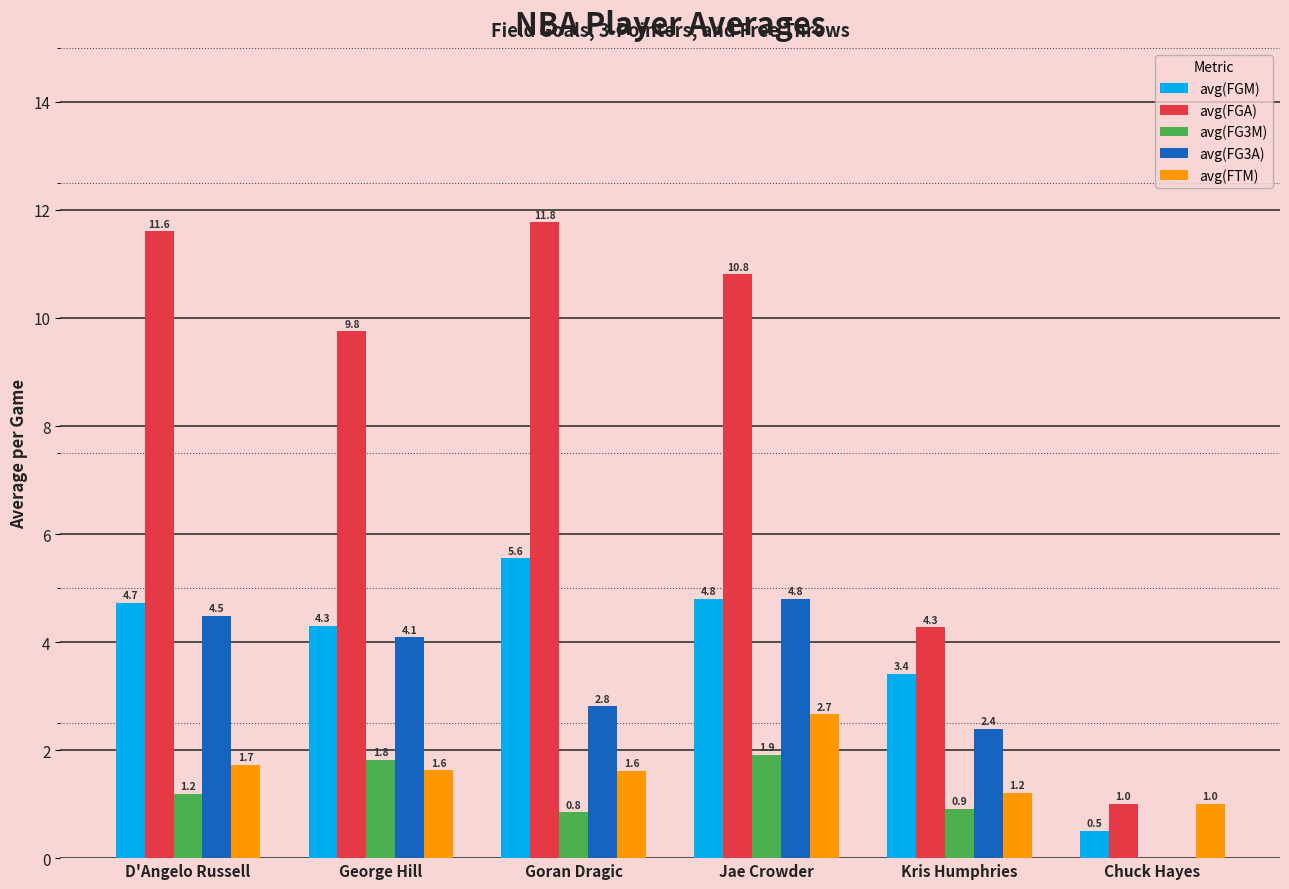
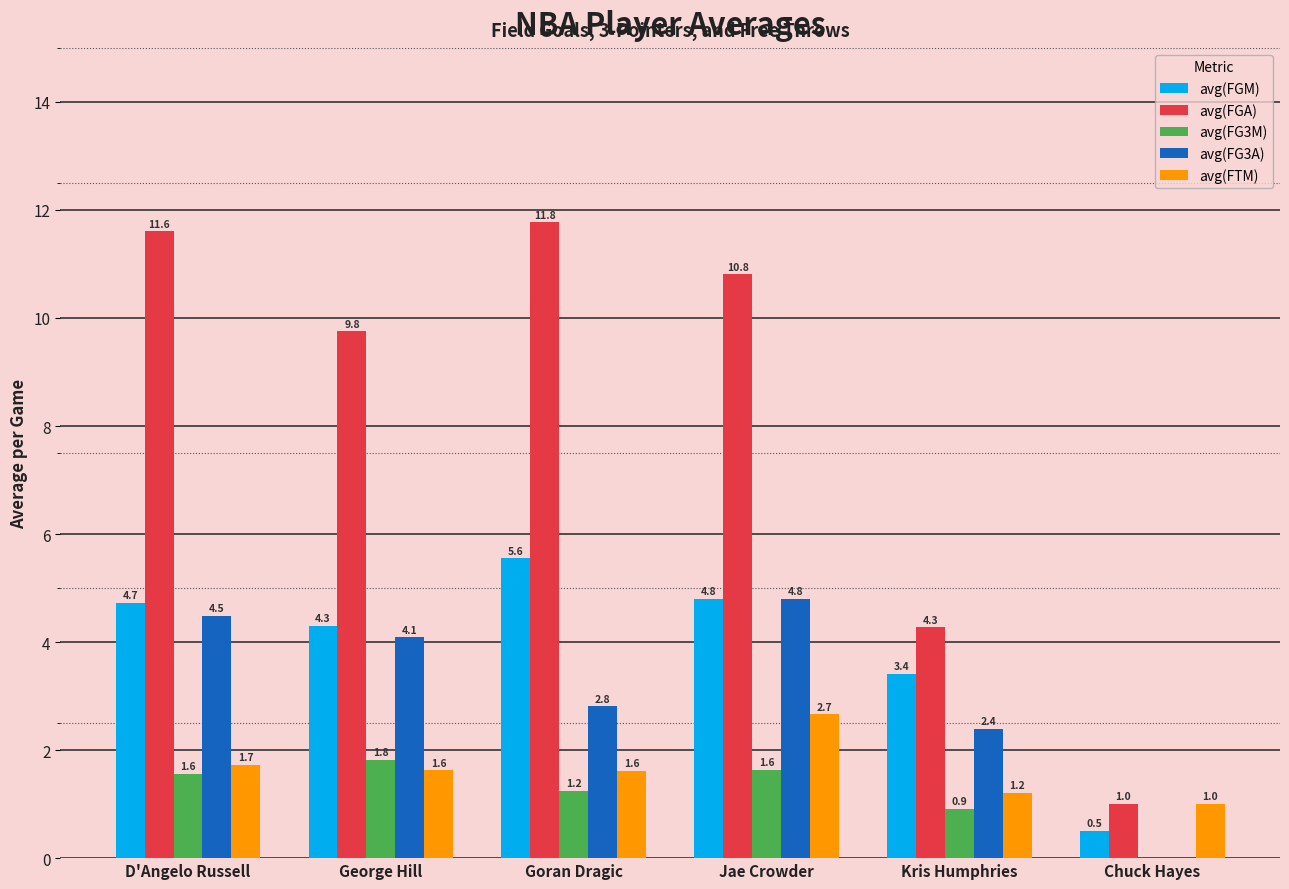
  {
    "avg(FGM)": {
      "D'Angelo Russell": 4.7,
      "George Hill": 4.3,
      "Goran Dragic": 5.6,
      "Jae Crowder": 4.8,
      "Kris Humphries": 3.4,
      "Chuck Hayes": 0.5
    },
    "avg(FGA)": {
      "D'Angelo Russell": 11.6,
      "George Hill": 9.8,
      "Goran Dragic": 11.8,
      "Jae Crowder": 10.8,
      "Kris Humphries": 4.3,
      "Chuck Hayes": 1.0
    },
    "avg(FG3M)": {
-     "D'Angelo Russell": 1.2,
+     "D'Angelo Russell": 1.6,
      "George Hill": 1.8,
-     "Goran Dragic": 0.8,
-     "Jae Crowder": 1.9,
+     "Goran Dragic": 1.2,
+     "Jae Crowder": 1.6,
      "Kris Humphries": 0.9
    },
    "avg(FG3A)": {
      "D'Angelo Russell": 4.5,
      "George Hill": 4.1,
      "Goran Dragic": 2.8,
      "Jae Crowder": 4.8,
      "Kris Humphries": 2.4
    },
    "avg(FTM)": {
      "D'Angelo Russell": 1.7,
      "George Hill": 1.6,
      "Goran Dragic": 1.6,
      "Jae Crowder": 2.7,
      "Kris Humphries": 1.2,
      "Chuck Hayes": 1.0
    }
  }
